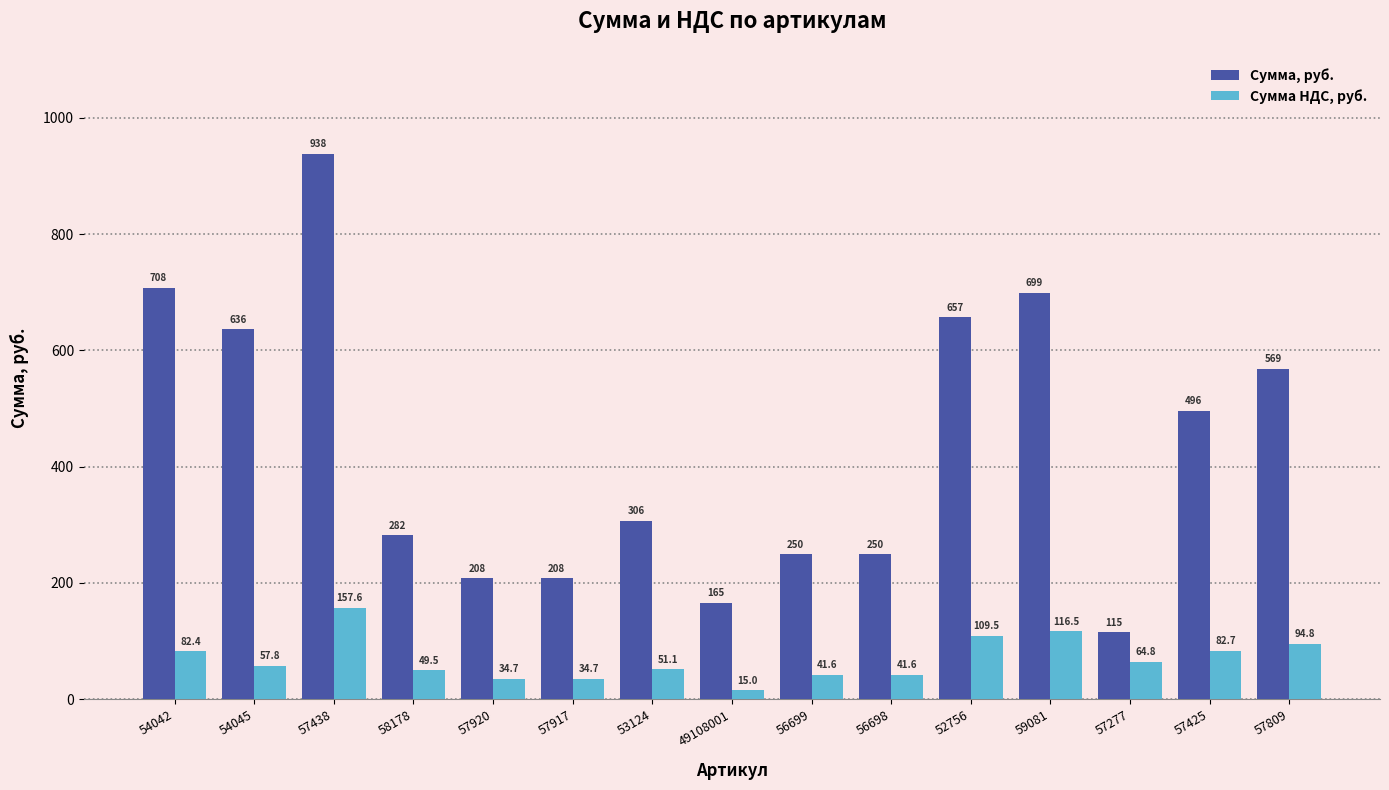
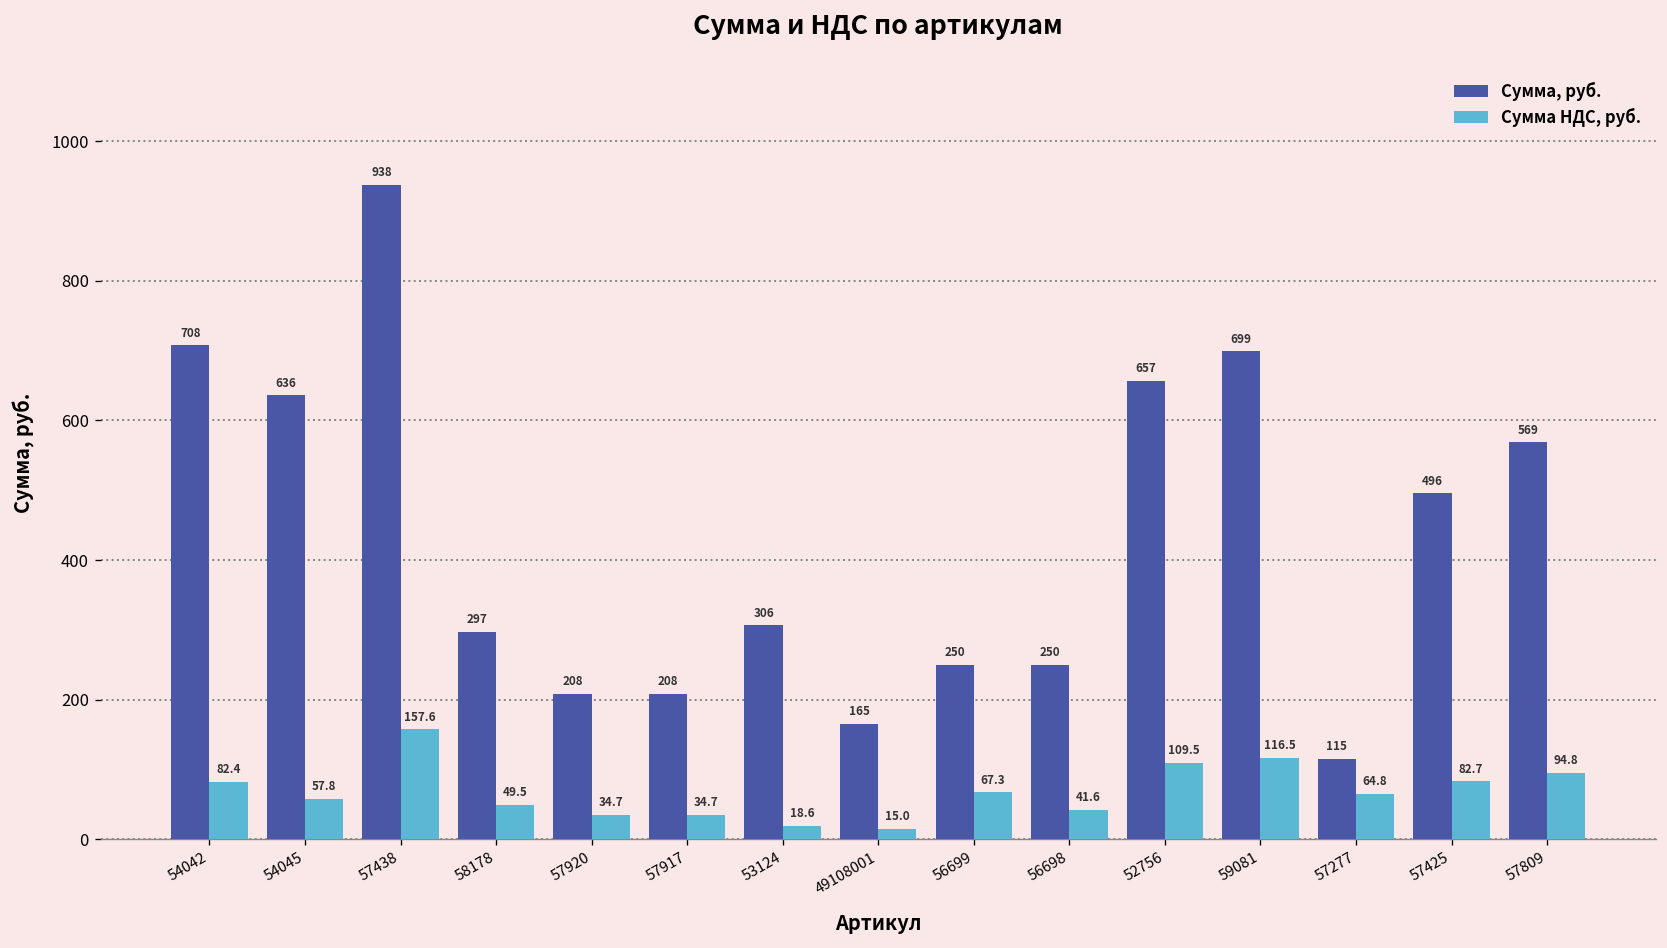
  {
    "Сумма, руб.": {
      "54042": 708,
      "54045": 636,
      "57438": 938,
-     "58178": 282,
+     "58178": 297,
      "57920": 208,
      "57917": 208,
      "53124": 306,
      "49108001": 165,
      "56699": 250,
      "56698": 250,
      "52756": 657,
      "59081": 699,
      "57277": 115,
      "57425": 496,
      "57809": 569
    },
    "Сумма НДС, руб.": {
      "54042": 82.4,
      "54045": 57.8,
      "57438": 157.6,
      "58178": 49.5,
      "57920": 34.7,
      "57917": 34.7,
-     "53124": 51.1,
+     "53124": 18.6,
      "49108001": 15.0,
-     "56699": 41.6,
+     "56699": 67.3,
      "56698": 41.6,
      "52756": 109.5,
      "59081": 116.5,
      "57277": 64.8,
      "57425": 82.7,
      "57809": 94.8
    }
  }
